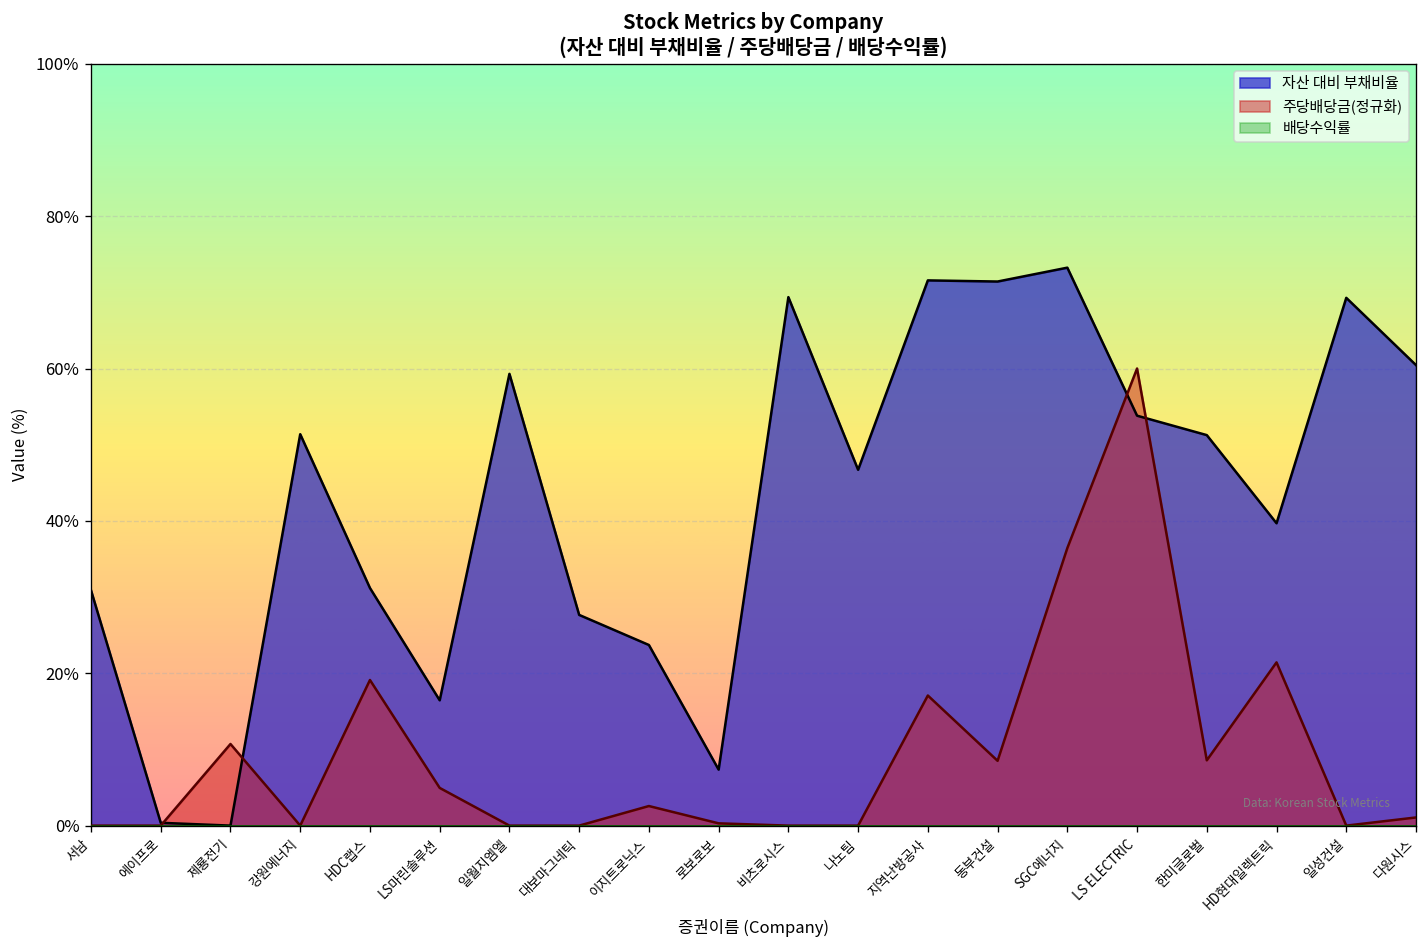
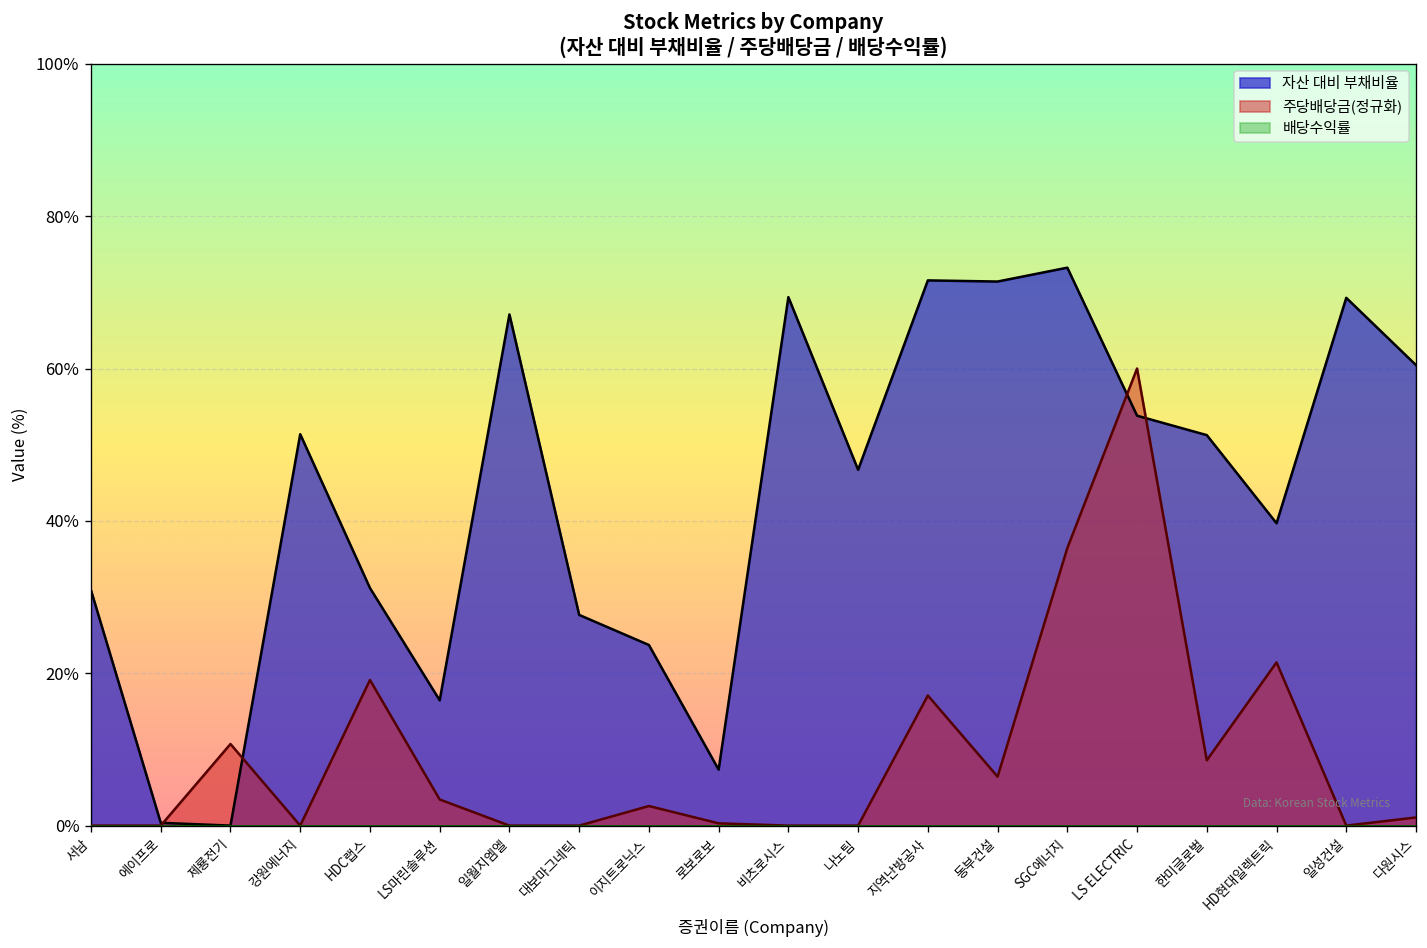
  {
    "자산 대비 부채비율": {
      "서남": "31%",
      "강원에너지": "51%",
      "HDC랩스": "31%",
      "LS마린솔루션": "16%",
-     "일월지엠엘": "59%",
+     "일월지엠엘": "67%",
      "대보마그네틱": "28%",
      "이지트로닉스": "24%",
      "로보로보": "7%",
      "비츠로시스": "69%",
      "나노팀": "47%",
      "지역난방공사": "72%",
      "동부건설": "71%",
      "SGC에너지": "73%",
      "LS ELECTRIC": "54%",
      "한미글로벌": "51%",
      "HD현대일렉트릭": "40%",
      "일성건설": "69%",
      "다원시스": "60%"
    },
    "주당배당금(정규화)": {
      "제룡전기": "11%",
      "HDC랩스": "19%",
-     "LS마린솔루션": "5%",
+     "LS마린솔루션": "3%",
      "이지트로닉스": "3%",
      "지역난방공사": "17%",
-     "동부건설": "9%",
+     "동부건설": "6%",
      "SGC에너지": "36%",
      "LS ELECTRIC": "60%",
      "한미글로벌": "9%",
      "HD현대일렉트릭": "21%",
      "다원시스": "1%"
    },
    "배당수익률": {
      "HDC랩스": "0%",
      "LS마린솔루션": "0%",
      "이지트로닉스": "0%",
      "지역난방공사": "0%",
      "동부건설": "0%",
      "SGC에너지": "0%",
      "LS ELECTRIC": "0%",
      "한미글로벌": "0%",
      "HD현대일렉트릭": "0%",
      "다원시스": "0%"
    }
  }
